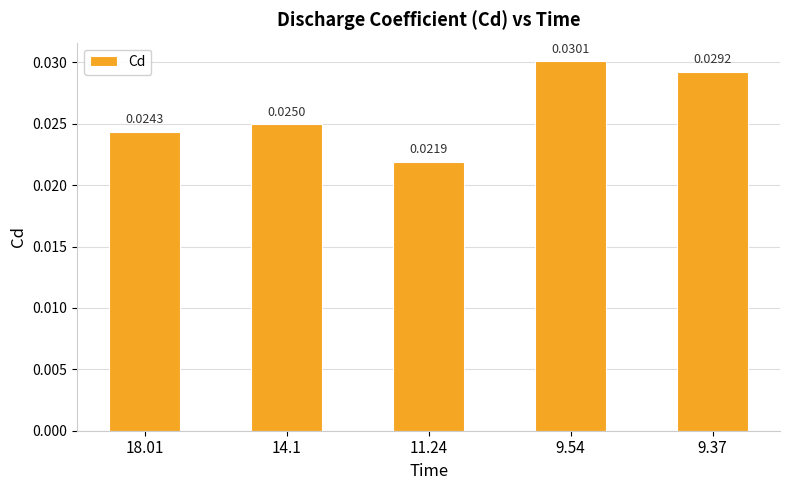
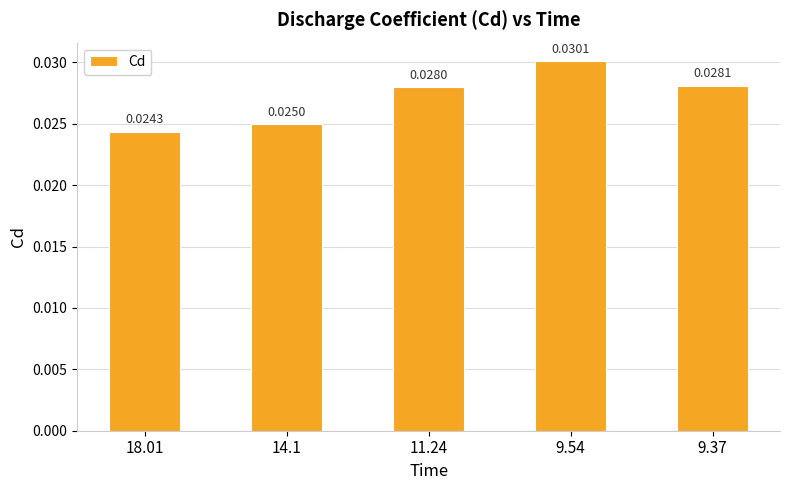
  {
    "18.01": 0.0243,
    "14.1": 0.0250,
-   "11.24": 0.0219,
+   "11.24": 0.0280,
    "9.54": 0.0301,
-   "9.37": 0.0292
+   "9.37": 0.0281
  }
